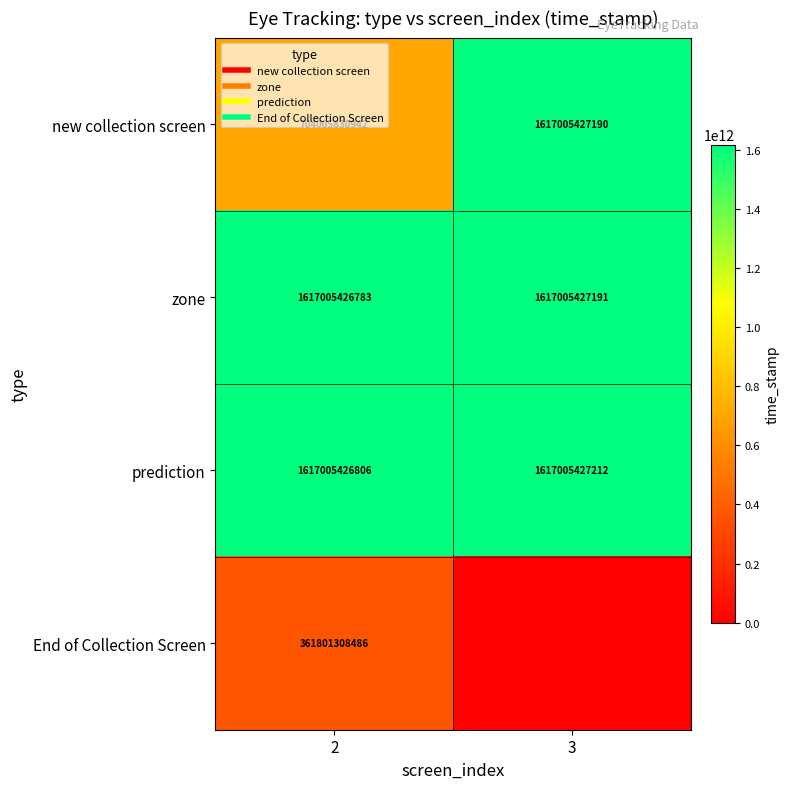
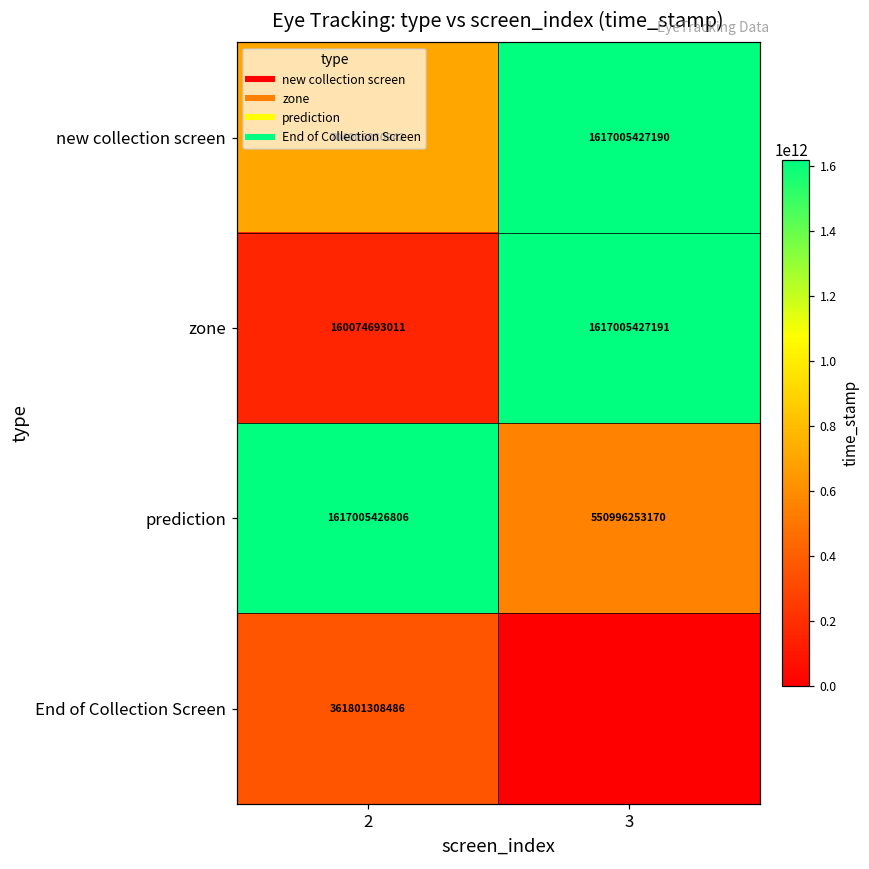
  {
    "new collection screen": {
      "3": 1617005427190
    },
    "zone": {
-     "2": 1617005426783,
+     "2": 160074693011,
      "3": 1617005427191
    },
    "prediction": {
      "2": 1617005426806,
-     "3": 1617005427212
+     "3": 550996253170
    },
    "End of Collection Screen": {
      "2": 361801308486
    }
  }
